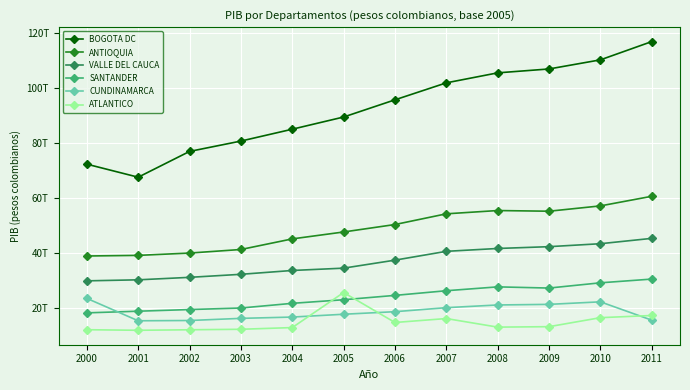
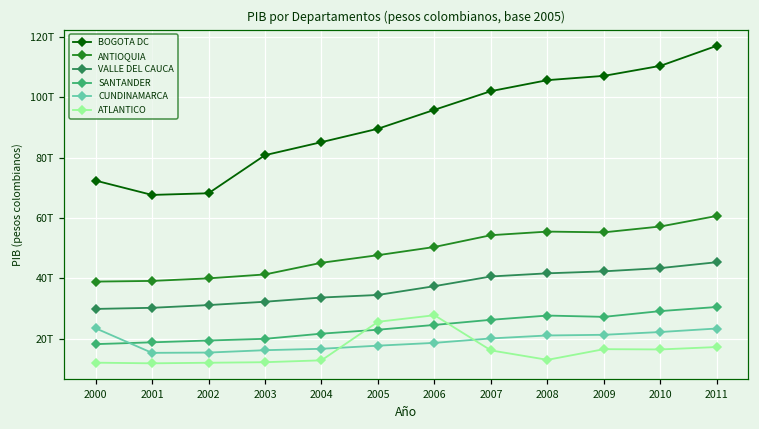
  {
    "BOGOTA DC": {
      "2000": "72T",
      "2001": "68T",
-     "2002": "77T",
+     "2002": "68T",
      "2003": "81T",
      "2004": "85T",
      "2005": "90T",
      "2006": "96T",
      "2007": "102T",
      "2008": "106T",
      "2009": "107T",
      "2010": "110T",
      "2011": "117T"
    },
    "CUNDINAMARCA": {
      "2000": "24T",
      "2001": "15T",
      "2002": "15T",
      "2003": "16T",
      "2004": "17T",
      "2005": "18T",
      "2006": "19T",
      "2007": "20T",
      "2008": "21T",
      "2009": "21T",
      "2010": "22T",
-     "2011": "16T"
+     "2011": "23T"
    },
    "ATLANTICO": {
      "2000": "12T",
      "2001": "12T",
      "2002": "12T",
      "2003": "12T",
      "2004": "13T",
      "2005": "26T",
-     "2006": "15T",
+     "2006": "28T",
      "2007": "16T",
      "2008": "13T",
-     "2009": "13T",
+     "2009": "17T",
      "2010": "17T",
      "2011": "17T"
    }
  }
